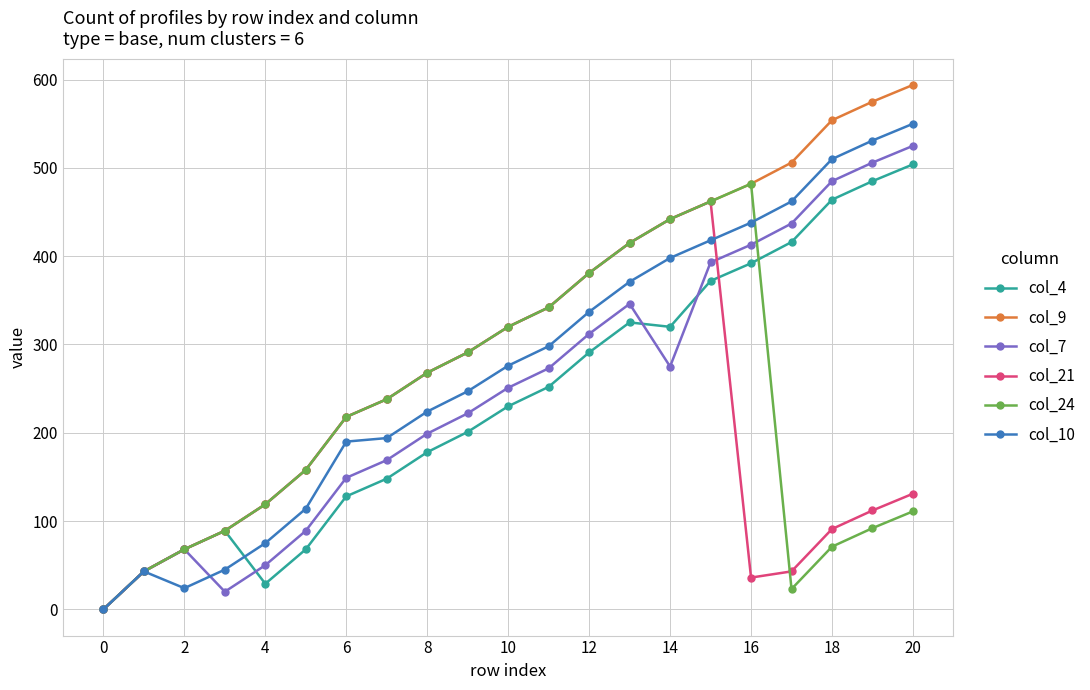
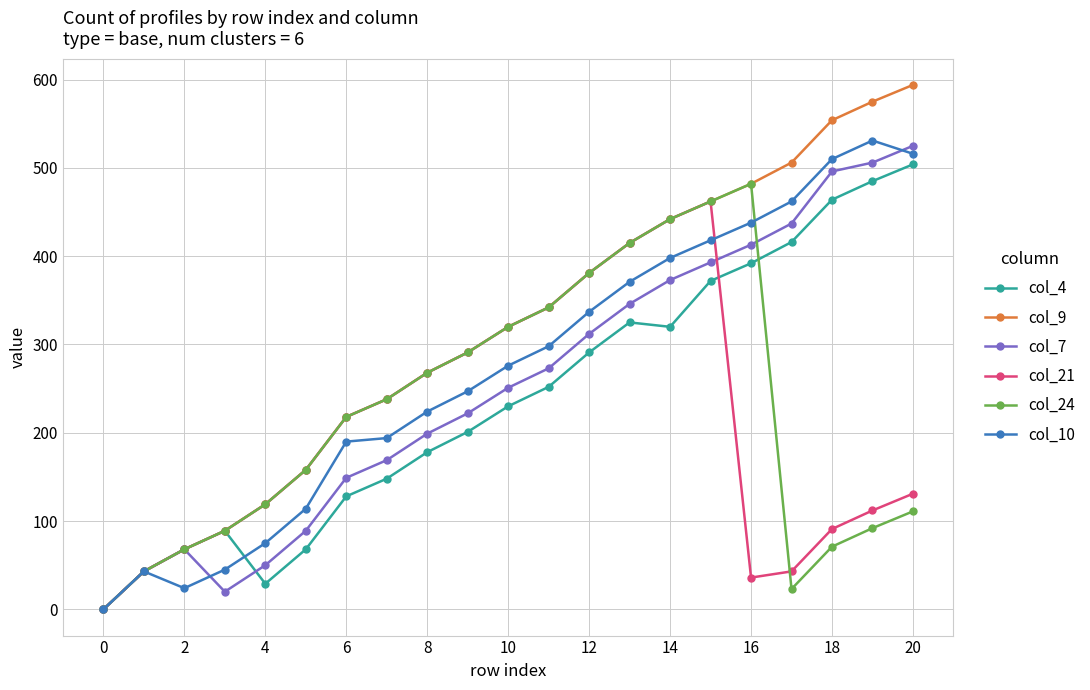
  {
    "col_4": {
      "4": 30,
      "6": 130,
      "8": 180,
      "10": 230,
      "12": 290,
      "14": 320,
      "16": 390,
      "18": 460,
      "20": 500
    },
    "col_9": {
      "18": 550,
      "20": 590
    },
    "col_7": {
      "4": 50,
      "6": 150,
      "8": 200,
      "10": 250,
      "12": 310,
-     "14": 280,
+     "14": 370,
      "16": 410,
-     "18": 490,
+     "18": 500,
      "20": 530
    },
    "col_21": {
      "16": 40,
      "18": 90,
      "20": 130
    },
    "col_24": {
      "18": 70,
      "20": 110
    },
    "col_10": {
      "2": 20,
      "4": 80,
      "6": 190,
      "8": 220,
      "10": 280,
      "12": 340,
      "14": 400,
      "16": 440,
      "18": 510,
-     "20": 550
+     "20": 520
    }
  }
